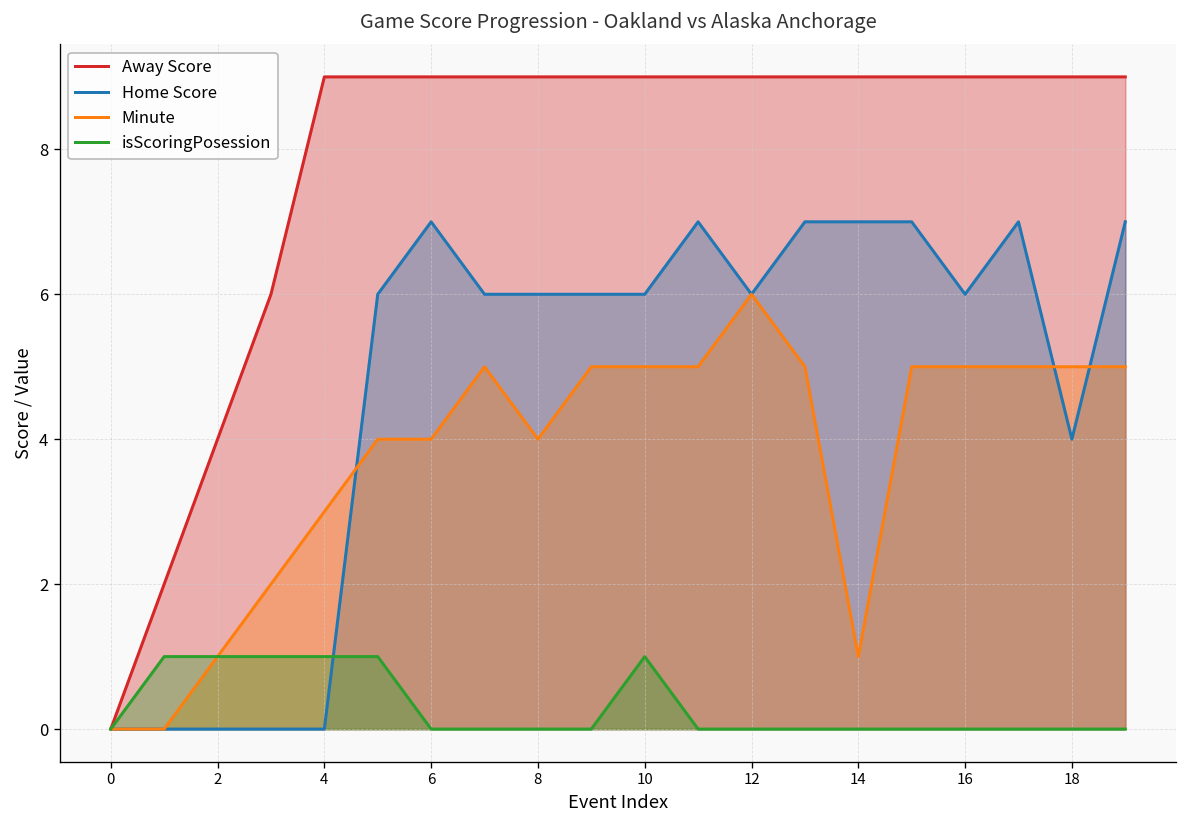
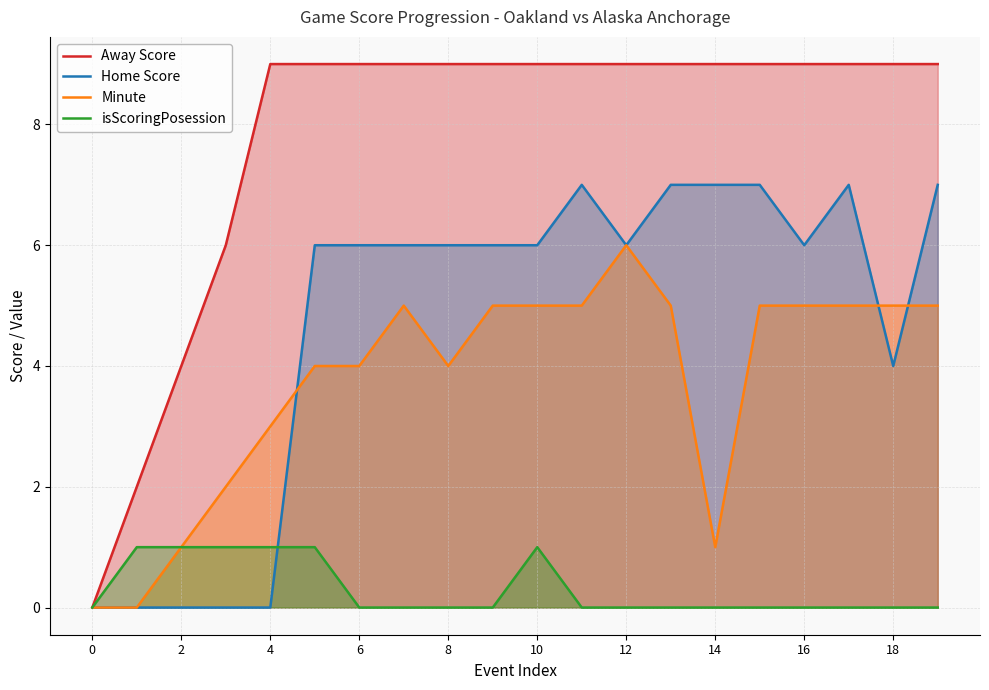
  {
    "Away Score": {
      "2": 4,
      "4": 9,
      "6": 9,
      "8": 9,
      "10": 9,
      "12": 9,
      "14": 9,
      "16": 9,
      "18": 9
    },
    "Home Score": {
      "2": 0,
      "4": 0,
-     "6": 7,
+     "6": 6,
      "8": 6,
      "10": 6,
      "14": 7,
      "16": 6,
      "18": 4
    },
    "Minute": {
      "4": 3,
      "6": 4,
      "8": 4,
      "10": 5,
      "14": 1,
      "16": 5,
      "18": 5
    },
    "isScoringPosession": {
      "4": 1,
      "6": 0,
      "8": 0,
      "10": 1,
      "12": 0,
      "14": 0,
      "16": 0,
      "18": 0
    }
  }
